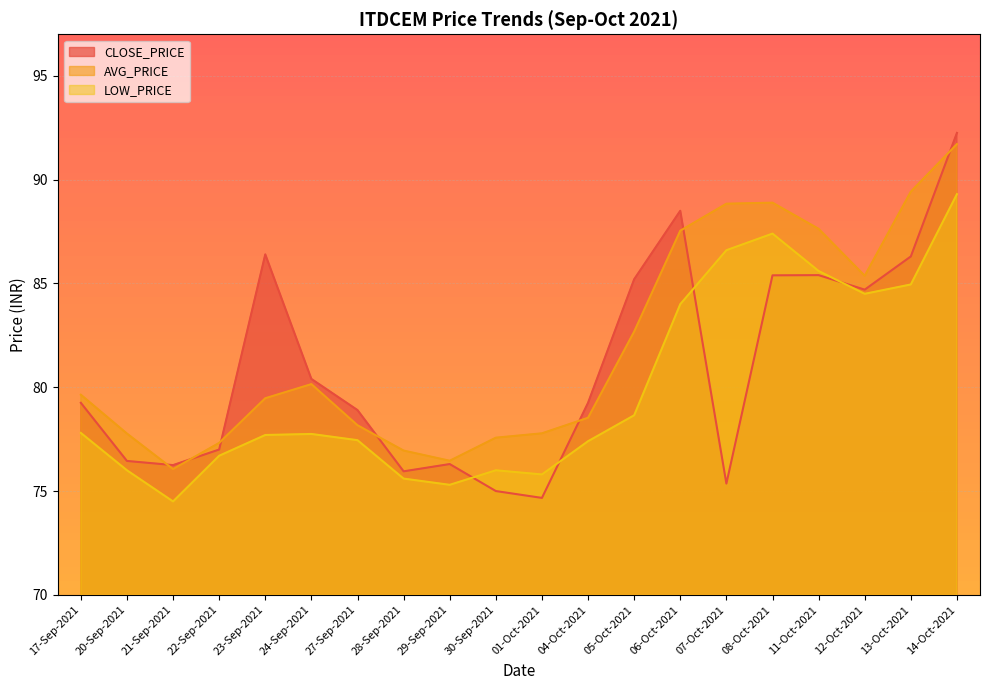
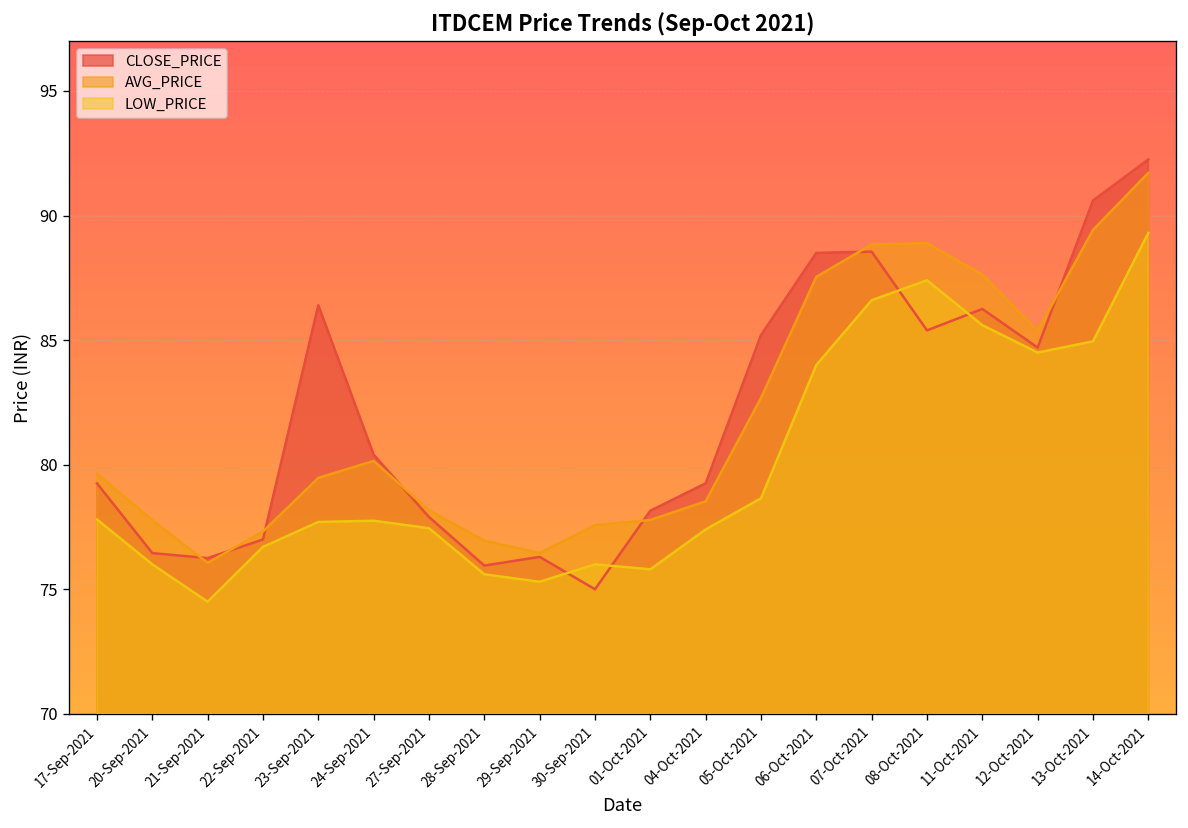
  {
    "CLOSE_PRICE": {
      "17-Sep-2021": 79.3,
      "20-Sep-2021": 76.5,
      "21-Sep-2021": 76.3,
      "22-Sep-2021": 77.0,
      "23-Sep-2021": 86.4,
      "24-Sep-2021": 80.4,
-     "27-Sep-2021": 78.9,
+     "27-Sep-2021": 77.9,
      "28-Sep-2021": 76.0,
      "29-Sep-2021": 76.3,
      "30-Sep-2021": 75.0,
-     "01-Oct-2021": 74.7,
+     "01-Oct-2021": 78.2,
      "04-Oct-2021": 79.3,
      "05-Oct-2021": 85.2,
      "06-Oct-2021": 88.5,
-     "07-Oct-2021": 75.4,
+     "07-Oct-2021": 88.6,
      "08-Oct-2021": 85.4,
-     "11-Oct-2021": 85.4,
+     "11-Oct-2021": 86.3,
      "12-Oct-2021": 84.7,
-     "13-Oct-2021": 86.3,
+     "13-Oct-2021": 90.6,
      "14-Oct-2021": 92.3
    }
  }
